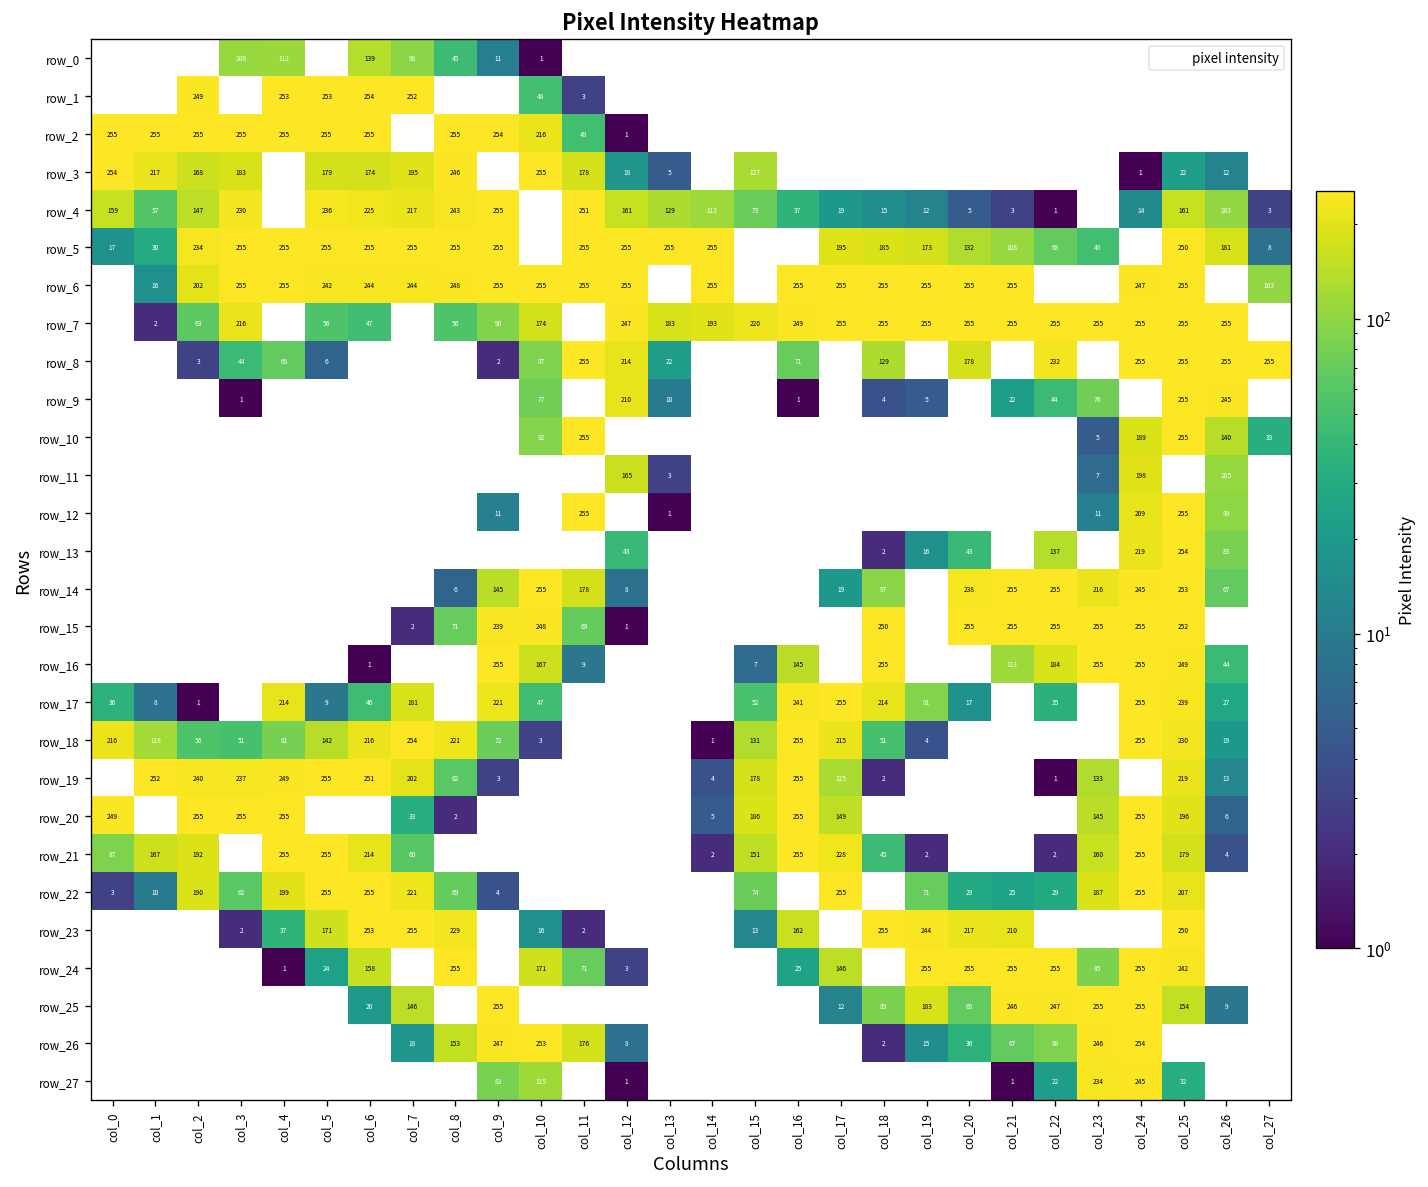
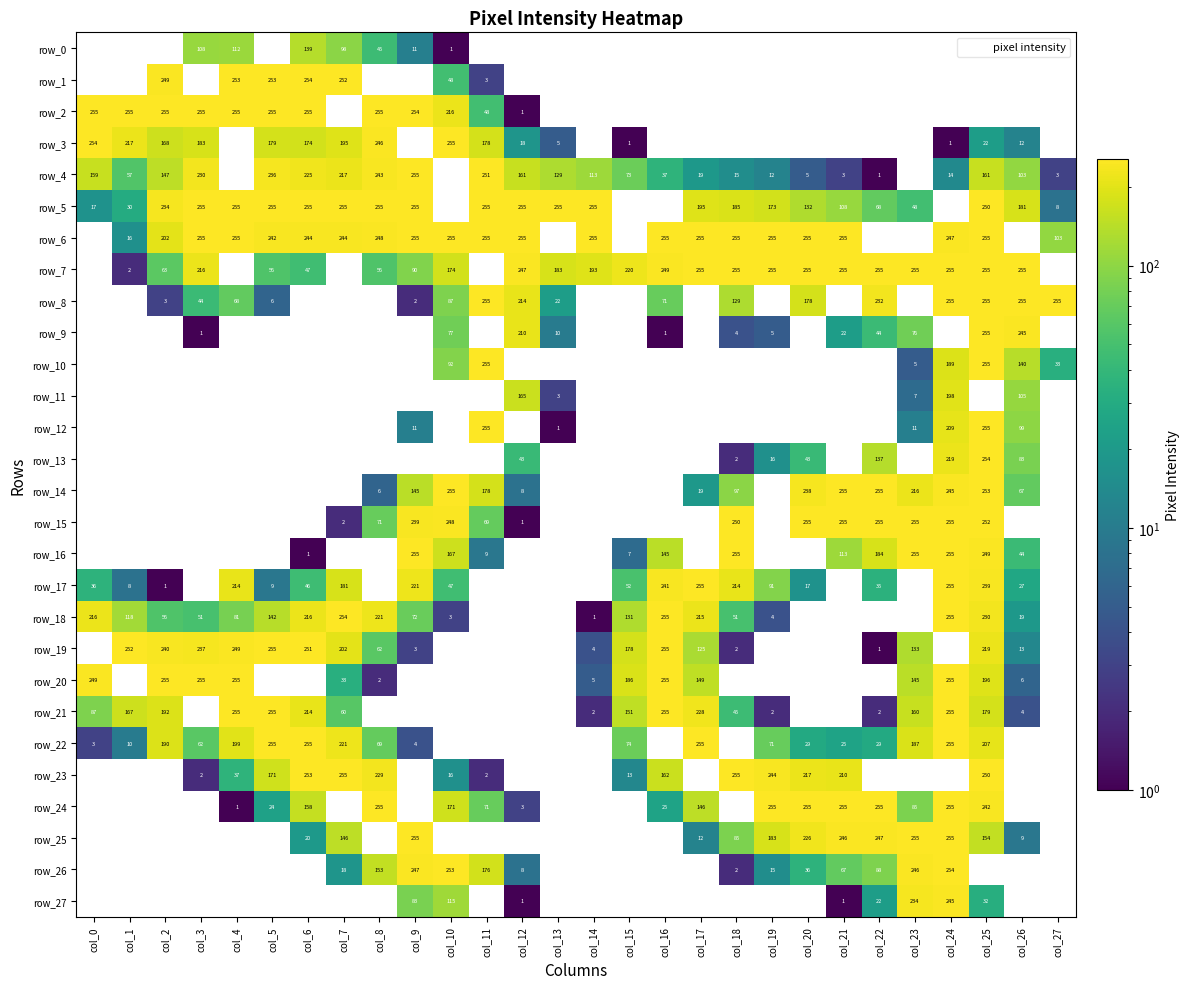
  {
    "row_3": {
      "col_0": 254,
      "col_1": 217,
      "col_2": 168,
      "col_3": 183,
      "col_5": 179,
      "col_6": 174,
      "col_7": 195,
      "col_8": 246,
      "col_10": 255,
      "col_11": 178,
      "col_12": 18,
      "col_13": 5,
-     "col_15": 127,
+     "col_15": 1,
      "col_24": 1,
      "col_25": 22,
      "col_26": 12
    },
    "row_25": {
      "col_6": 20,
      "col_7": 146,
      "col_9": 255,
      "col_17": 12,
      "col_18": 85,
      "col_19": 183,
-     "col_20": 68,
+     "col_20": 226,
      "col_21": 246,
      "col_22": 247,
      "col_23": 255,
      "col_24": 255,
      "col_25": 154,
      "col_26": 9
    }
  }
